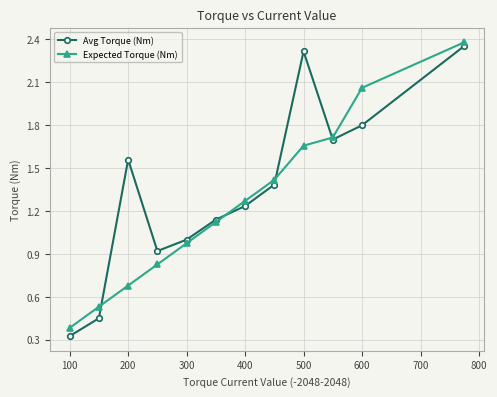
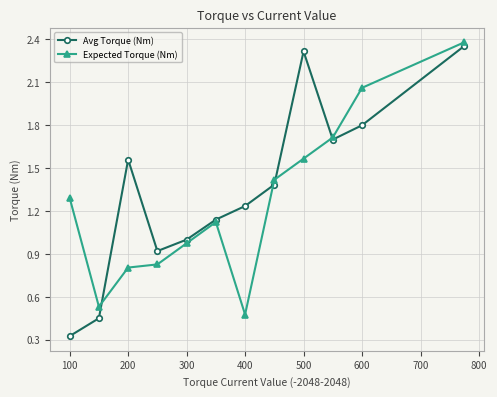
  {
    "Avg Torque (Nm)": {
      "100": 0.33,
      "200": 1.56,
      "300": 1.00,
      "400": 1.24,
      "500": 2.32,
      "600": 1.80
    },
    "Expected Torque (Nm)": {
-     "100": 0.38,
-     "200": 0.68,
+     "100": 1.29,
+     "200": 0.80,
      "300": 0.97,
-     "400": 1.27,
-     "500": 1.66,
+     "400": 0.48,
+     "500": 1.57,
      "600": 2.06
    }
  }
